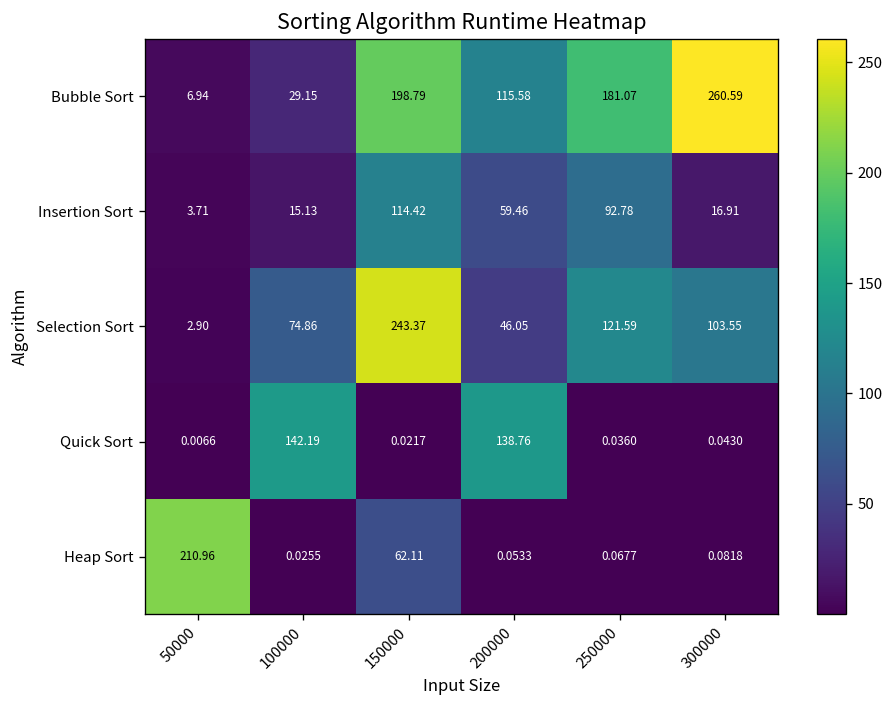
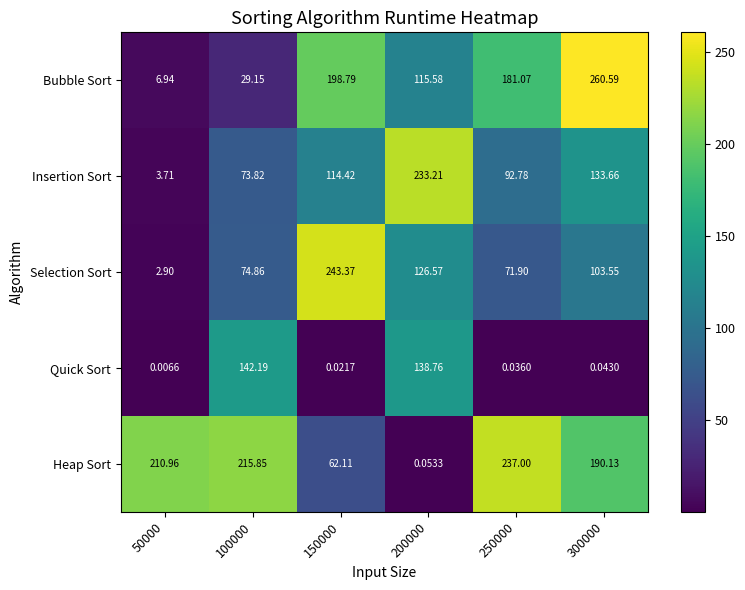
  {
    "Bubble Sort": {
      "50000": 6.94,
      "100000": 29.15,
      "150000": 198.79,
      "200000": 115.58,
      "250000": 181.07,
      "300000": 260.59
    },
    "Insertion Sort": {
      "50000": 3.71,
-     "100000": 15.13,
+     "100000": 73.82,
      "150000": 114.42,
-     "200000": 59.46,
+     "200000": 233.21,
      "250000": 92.78,
-     "300000": 16.91
+     "300000": 133.66
    },
    "Selection Sort": {
      "50000": 2.90,
      "100000": 74.86,
      "150000": 243.37,
-     "200000": 46.05,
-     "250000": 121.59,
+     "200000": 126.57,
+     "250000": 71.90,
      "300000": 103.55
    },
    "Quick Sort": {
      "50000": 0.0066,
      "100000": 142.19,
      "150000": 0.0217,
      "200000": 138.76,
      "250000": 0.0360,
      "300000": 0.0430
    },
    "Heap Sort": {
      "50000": 210.96,
-     "100000": 0.0255,
+     "100000": 215.85,
      "150000": 62.11,
      "200000": 0.0533,
-     "250000": 0.0677,
-     "300000": 0.0818
+     "250000": 237.00,
+     "300000": 190.13
    }
  }
